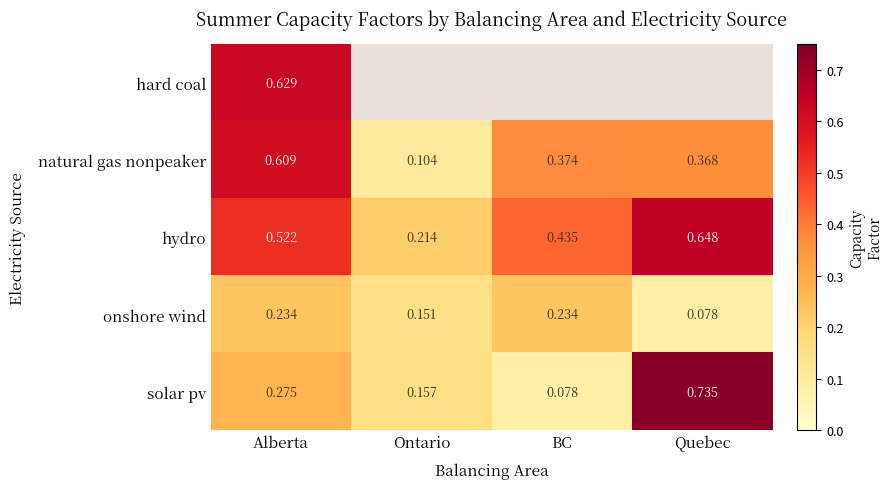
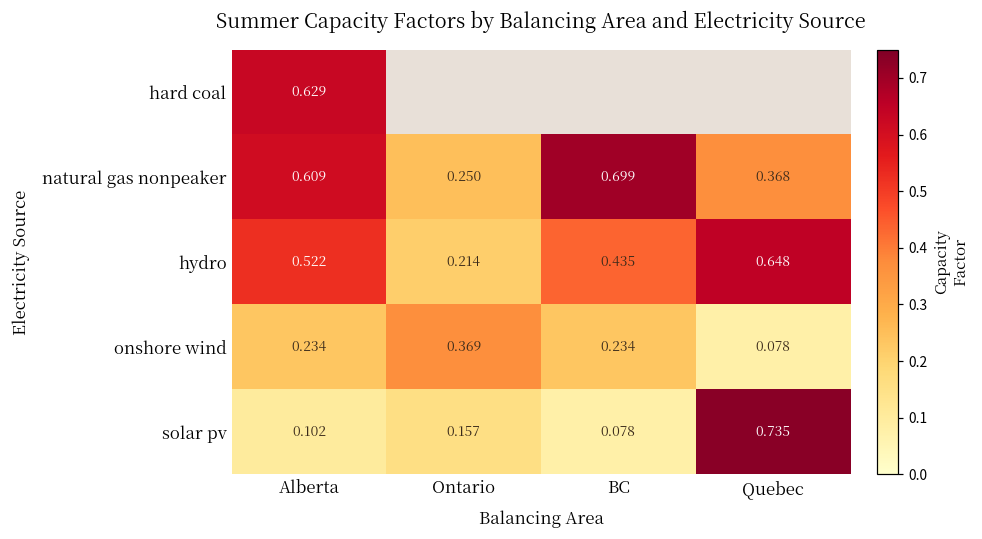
  {
    "hard coal": {
      "Alberta": 0.629
    },
    "natural gas nonpeaker": {
      "Alberta": 0.609,
-     "Ontario": 0.104,
-     "BC": 0.374,
+     "Ontario": 0.250,
+     "BC": 0.699,
      "Quebec": 0.368
    },
    "hydro": {
      "Alberta": 0.522,
      "Ontario": 0.214,
      "BC": 0.435,
      "Quebec": 0.648
    },
    "onshore wind": {
      "Alberta": 0.234,
-     "Ontario": 0.151,
+     "Ontario": 0.369,
      "BC": 0.234,
      "Quebec": 0.078
    },
    "solar pv": {
-     "Alberta": 0.275,
+     "Alberta": 0.102,
      "Ontario": 0.157,
      "BC": 0.078,
      "Quebec": 0.735
    }
  }
